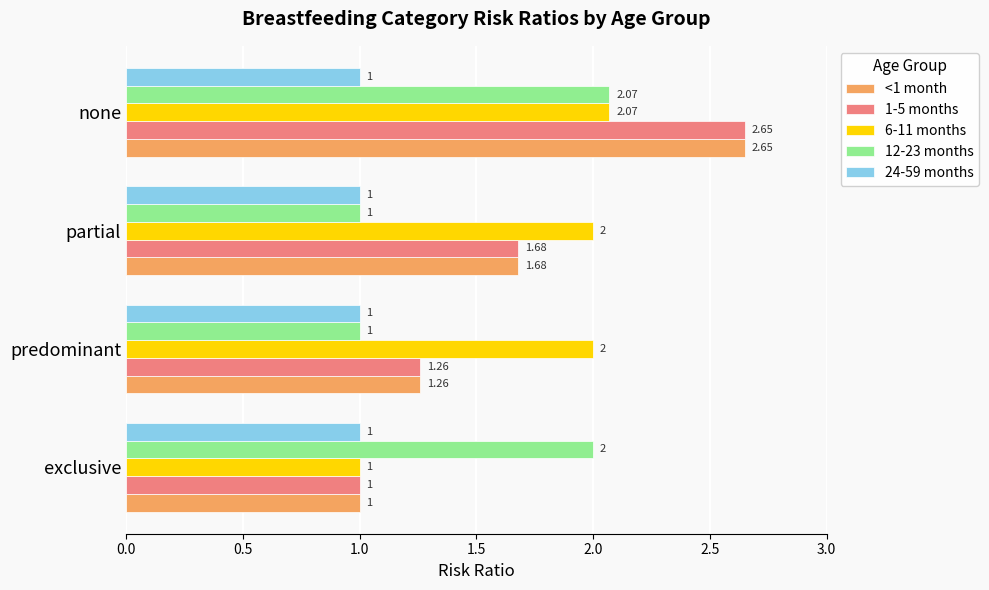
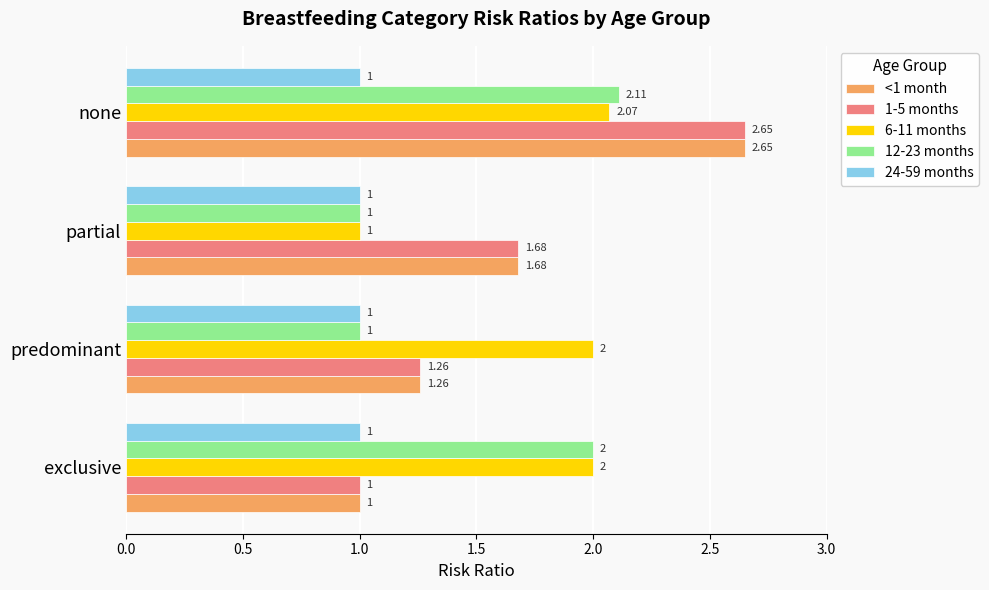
  {
    "6-11 months": {
      "none": 2.07,
-     "partial": 2,
+     "partial": 1,
      "predominant": 2,
-     "exclusive": 1
+     "exclusive": 2
    },
    "12-23 months": {
-     "none": 2.07,
+     "none": 2.11,
      "partial": 1,
      "predominant": 1,
      "exclusive": 2
    },
    "24-59 months": {
      "none": 1,
      "partial": 1,
      "predominant": 1,
      "exclusive": 1
    }
  }
